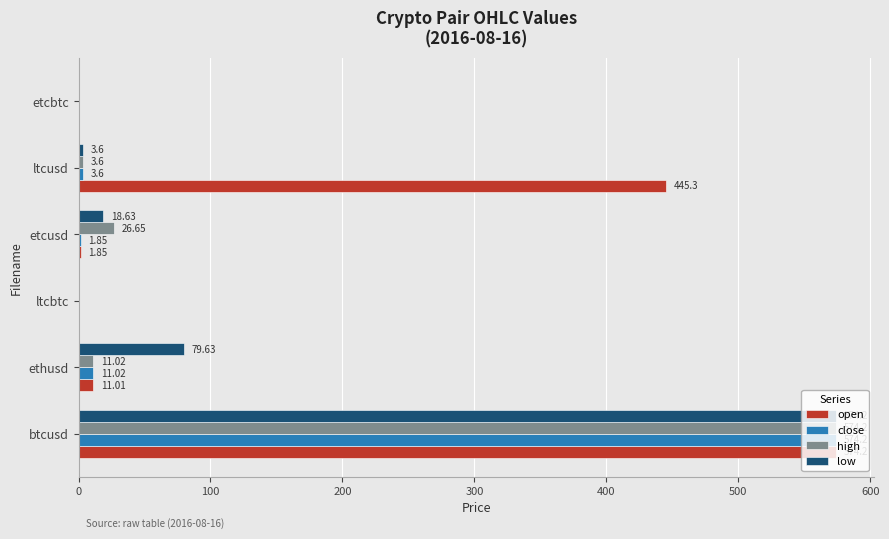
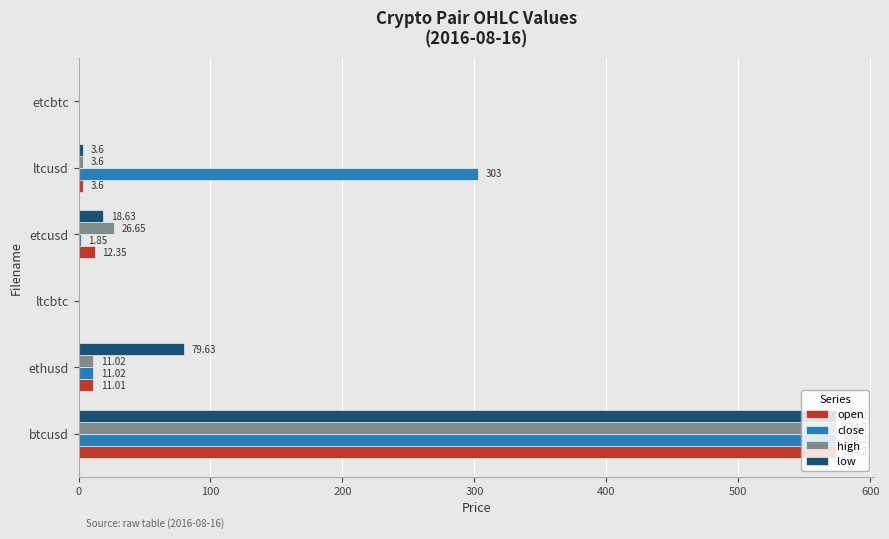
  {
    "open": {
-     "ltcusd": 445.3,
-     "etcusd": 1.85,
+     "ltcusd": 3.6,
+     "etcusd": 12.35,
      "ethusd": 11.01
    },
    "close": {
-     "ltcusd": 3.6,
+     "ltcusd": 303,
      "etcusd": 1.85,
      "ethusd": 11.02
    },
    "high": {
      "ltcusd": 3.6,
      "etcusd": 26.65,
      "ethusd": 11.02
    },
    "low": {
      "ltcusd": 3.6,
      "etcusd": 18.63,
      "ethusd": 79.63
    }
  }
